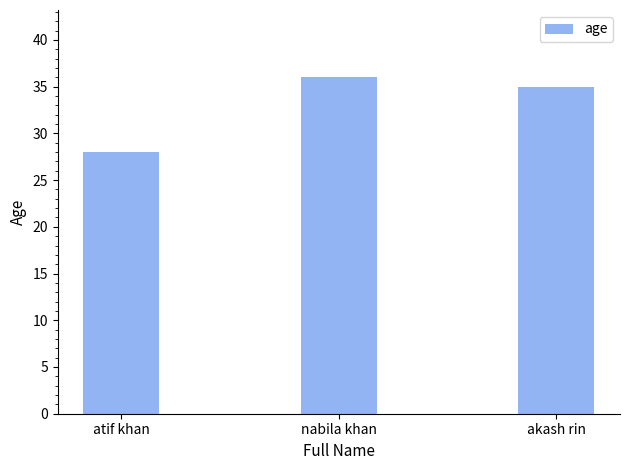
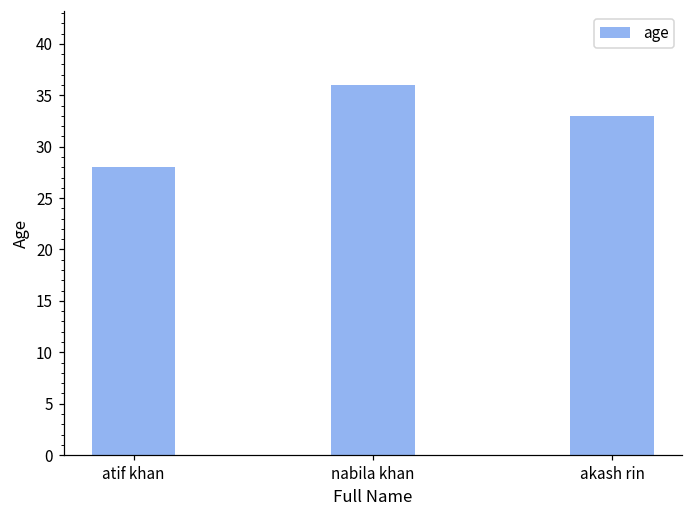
  {
    "atif khan": 28,
    "nabila khan": 36,
-   "akash rin": 35
+   "akash rin": 33
  }
